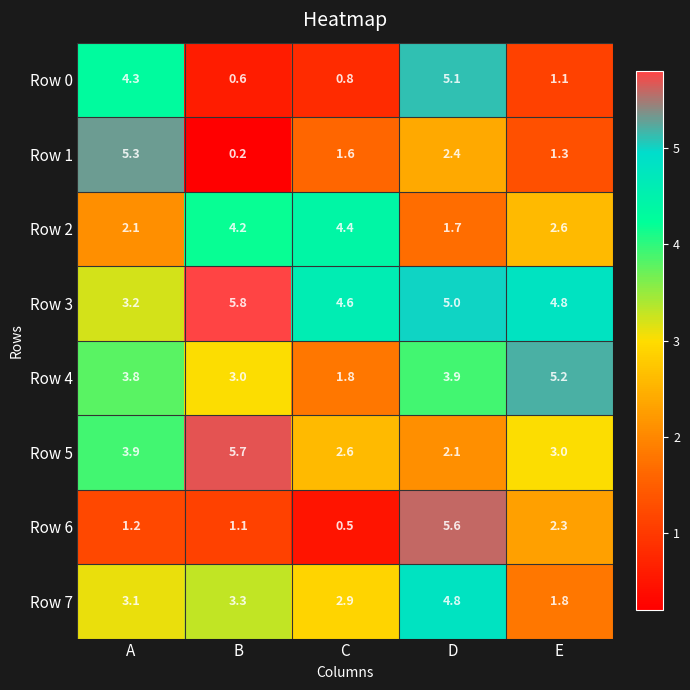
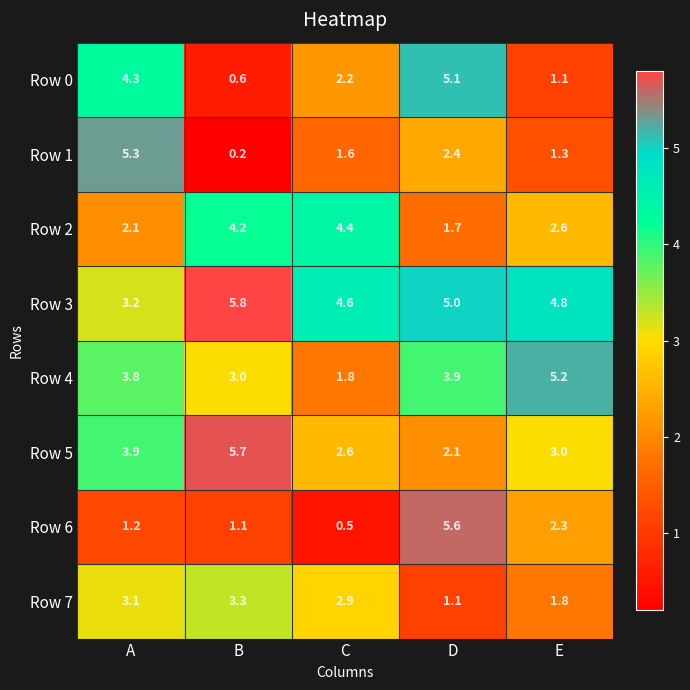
  {
    "Row 0": {
      "A": 4.3,
      "B": 0.6,
-     "C": 0.8,
+     "C": 2.2,
      "D": 5.1,
      "E": 1.1
    },
    "Row 1": {
      "A": 5.3,
      "B": 0.2,
      "C": 1.6,
      "D": 2.4,
      "E": 1.3
    },
    "Row 2": {
      "A": 2.1,
      "B": 4.2,
      "C": 4.4,
      "D": 1.7,
      "E": 2.6
    },
    "Row 3": {
      "A": 3.2,
      "B": 5.8,
      "C": 4.6,
      "D": 5.0,
      "E": 4.8
    },
    "Row 4": {
      "A": 3.8,
      "B": 3.0,
      "C": 1.8,
      "D": 3.9,
      "E": 5.2
    },
    "Row 5": {
      "A": 3.9,
      "B": 5.7,
      "C": 2.6,
      "D": 2.1,
      "E": 3.0
    },
    "Row 6": {
      "A": 1.2,
      "B": 1.1,
      "C": 0.5,
      "D": 5.6,
      "E": 2.3
    },
    "Row 7": {
      "A": 3.1,
      "B": 3.3,
      "C": 2.9,
-     "D": 4.8,
+     "D": 1.1,
      "E": 1.8
    }
  }
